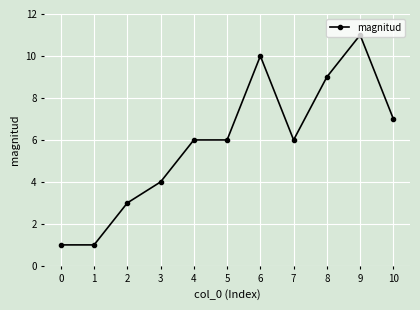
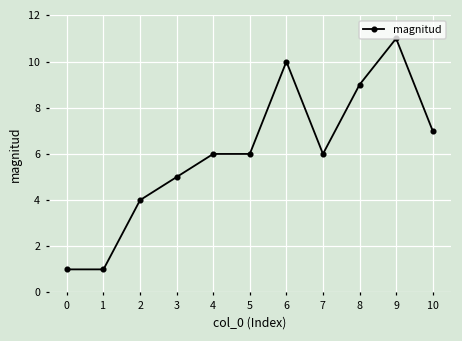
  {
    "0": 1,
    "1": 1,
-   "2": 3,
-   "3": 4,
+   "2": 4,
+   "3": 5,
    "4": 6,
    "5": 6,
    "6": 10,
    "7": 6,
    "8": 9,
    "10": 7
  }
